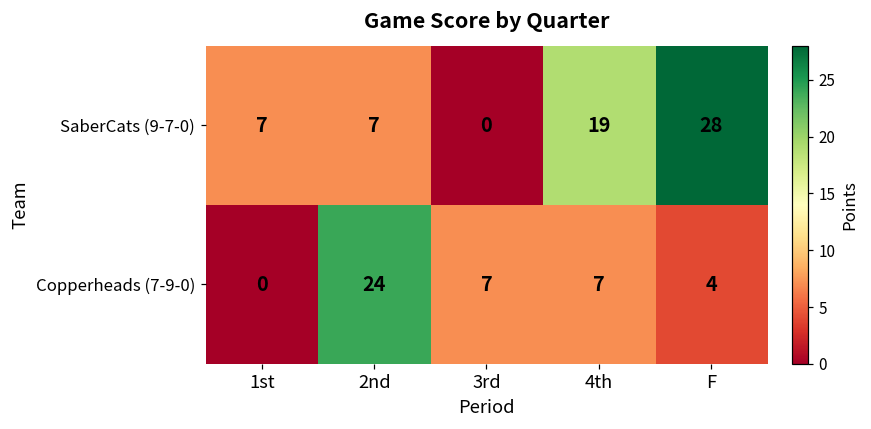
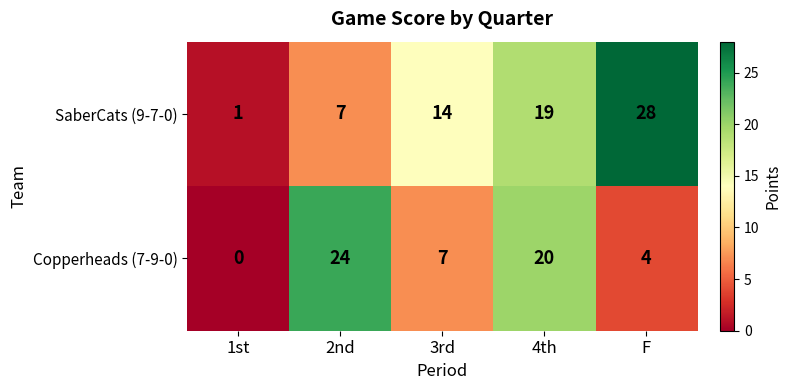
  {
    "SaberCats (9-7-0)": {
-     "1st": 7,
+     "1st": 1,
      "2nd": 7,
-     "3rd": 0,
+     "3rd": 14,
      "4th": 19,
      "F": 28
    },
    "Copperheads (7-9-0)": {
      "1st": 0,
      "2nd": 24,
      "3rd": 7,
-     "4th": 7,
+     "4th": 20,
      "F": 4
    }
  }
